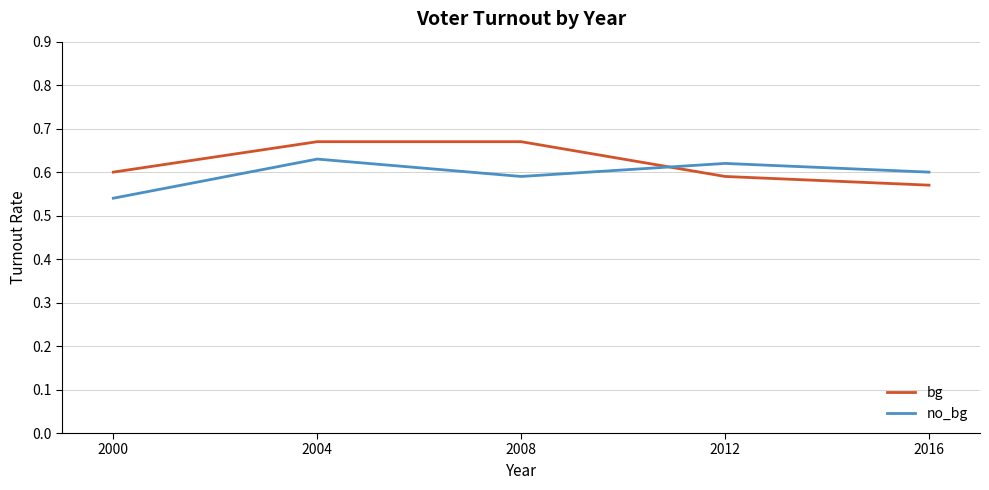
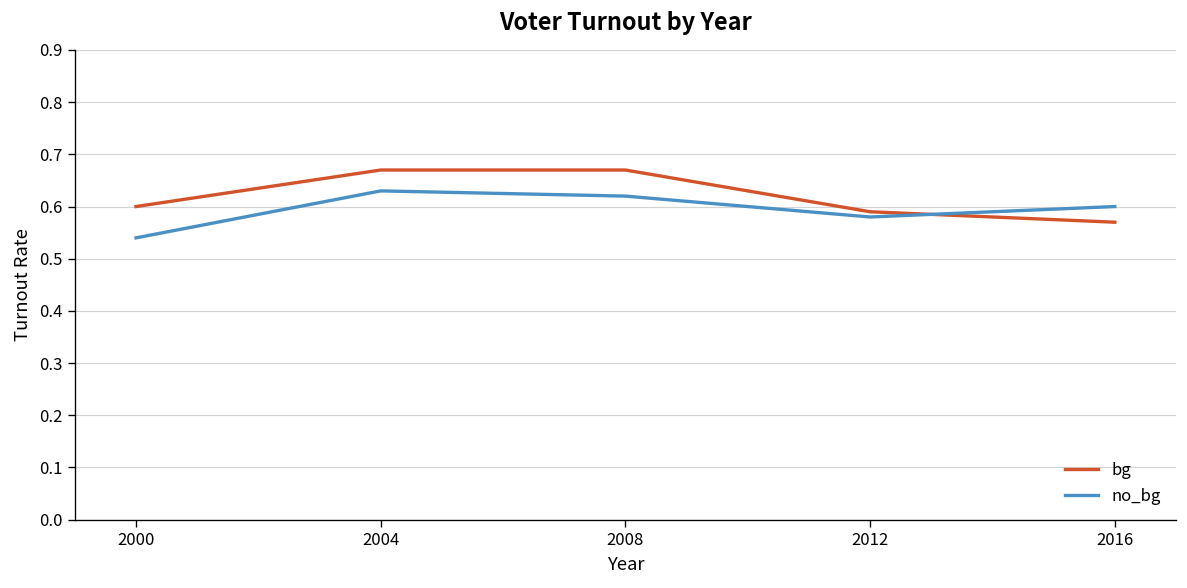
  {
    "bg": {
      "2000": 0.60,
      "2004": 0.67,
      "2008": 0.67,
      "2012": 0.59,
      "2016": 0.57
    },
    "no_bg": {
      "2000": 0.54,
      "2004": 0.63,
-     "2008": 0.59,
-     "2012": 0.62,
+     "2008": 0.62,
+     "2012": 0.58,
      "2016": 0.60
    }
  }
